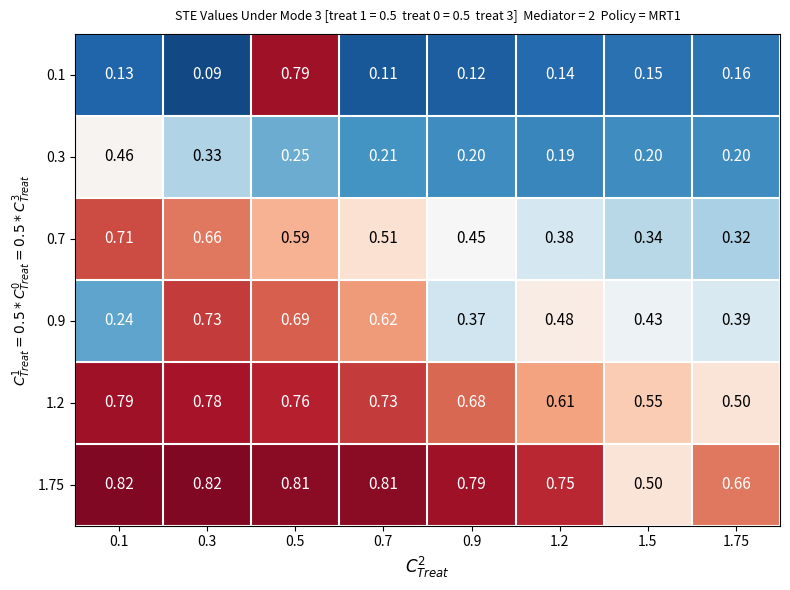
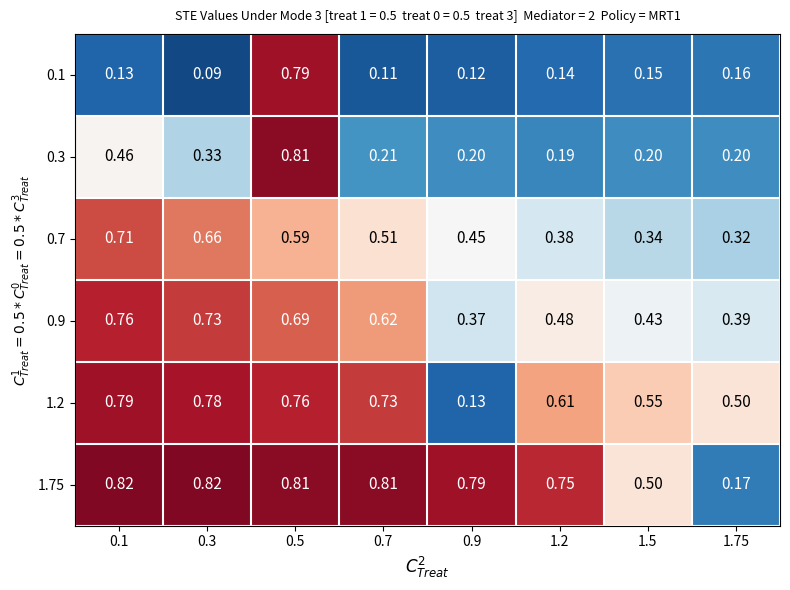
  {
    "0.1": {
      "0.1": 0.13,
      "0.3": 0.09,
      "0.5": 0.79,
      "0.7": 0.11,
      "0.9": 0.12,
      "1.2": 0.14,
      "1.5": 0.15,
      "1.75": 0.16
    },
    "0.3": {
      "0.1": 0.46,
      "0.3": 0.33,
-     "0.5": 0.25,
+     "0.5": 0.81,
      "0.7": 0.21,
      "0.9": 0.20,
      "1.2": 0.19,
      "1.5": 0.20,
      "1.75": 0.20
    },
    "0.7": {
      "0.1": 0.71,
      "0.3": 0.66,
      "0.5": 0.59,
      "0.7": 0.51,
      "0.9": 0.45,
      "1.2": 0.38,
      "1.5": 0.34,
      "1.75": 0.32
    },
    "0.9": {
-     "0.1": 0.24,
+     "0.1": 0.76,
      "0.3": 0.73,
      "0.5": 0.69,
      "0.7": 0.62,
      "0.9": 0.37,
      "1.2": 0.48,
      "1.5": 0.43,
      "1.75": 0.39
    },
    "1.2": {
      "0.1": 0.79,
      "0.3": 0.78,
      "0.5": 0.76,
      "0.7": 0.73,
-     "0.9": 0.68,
+     "0.9": 0.13,
      "1.2": 0.61,
      "1.5": 0.55,
      "1.75": 0.50
    },
    "1.75": {
      "0.1": 0.82,
      "0.3": 0.82,
      "0.5": 0.81,
      "0.7": 0.81,
      "0.9": 0.79,
      "1.2": 0.75,
      "1.5": 0.50,
-     "1.75": 0.66
+     "1.75": 0.17
    }
  }
